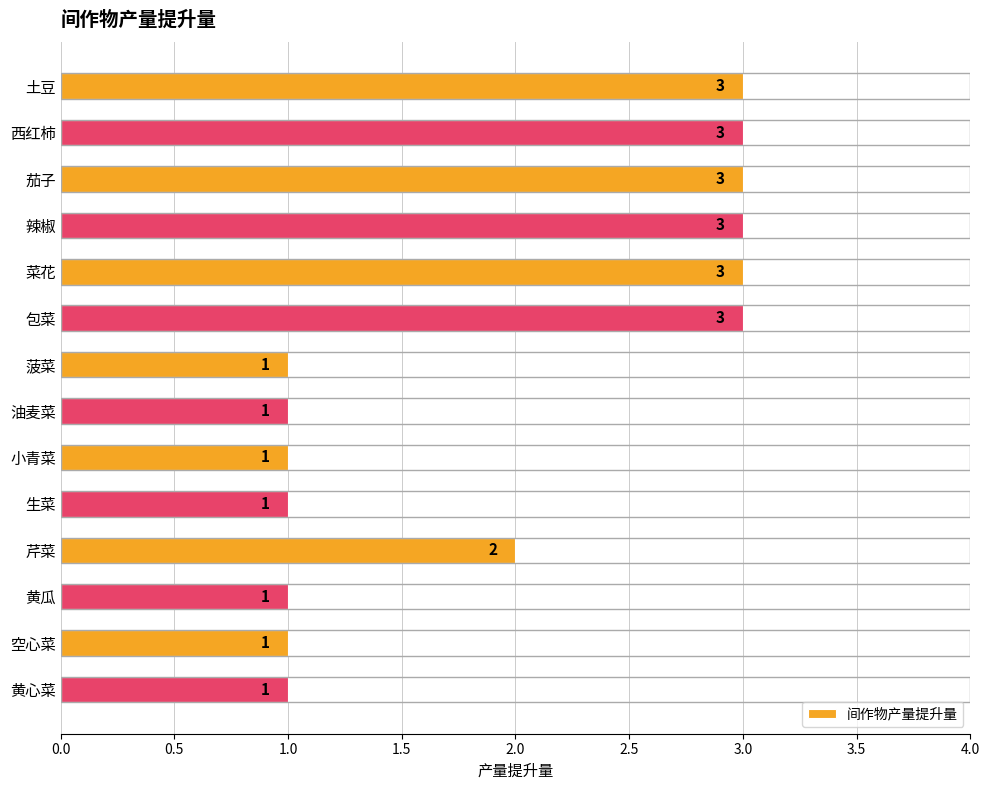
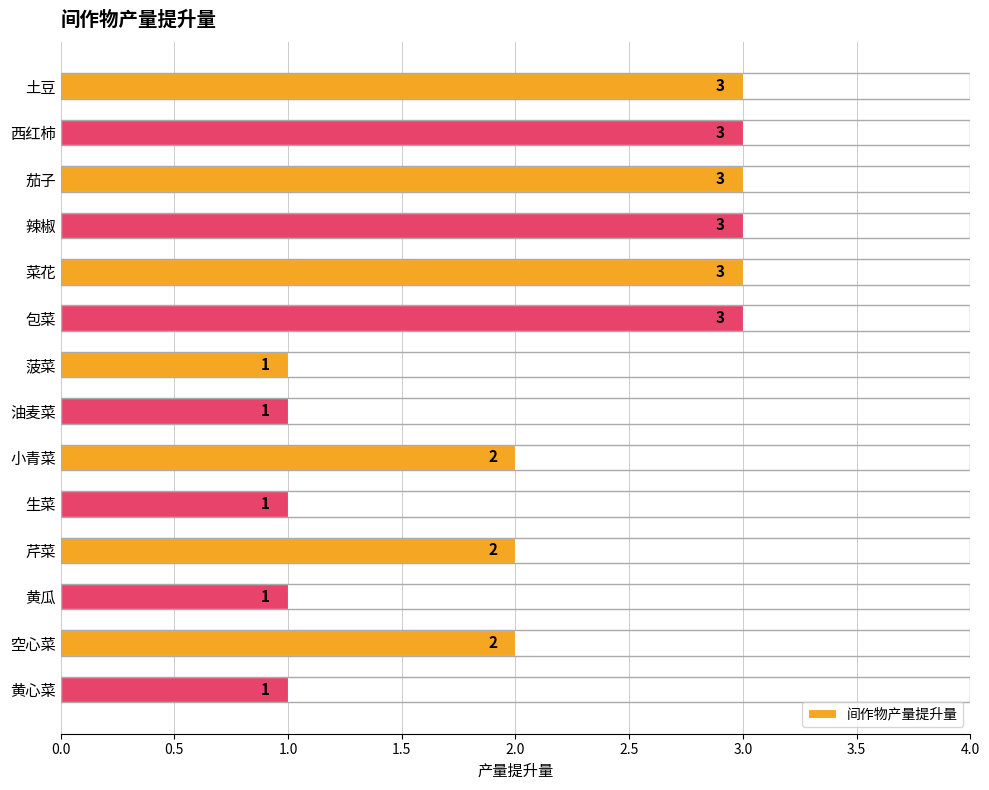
  {
    "土豆": 3,
    "西红柿": 3,
    "茄子": 3,
    "辣椒": 3,
    "菜花": 3,
    "包菜": 3,
    "菠菜": 1,
    "油麦菜": 1,
-   "小青菜": 1,
+   "小青菜": 2,
    "生菜": 1,
    "芹菜": 2,
    "黄瓜": 1,
-   "空心菜": 1,
+   "空心菜": 2,
    "黄心菜": 1
  }
